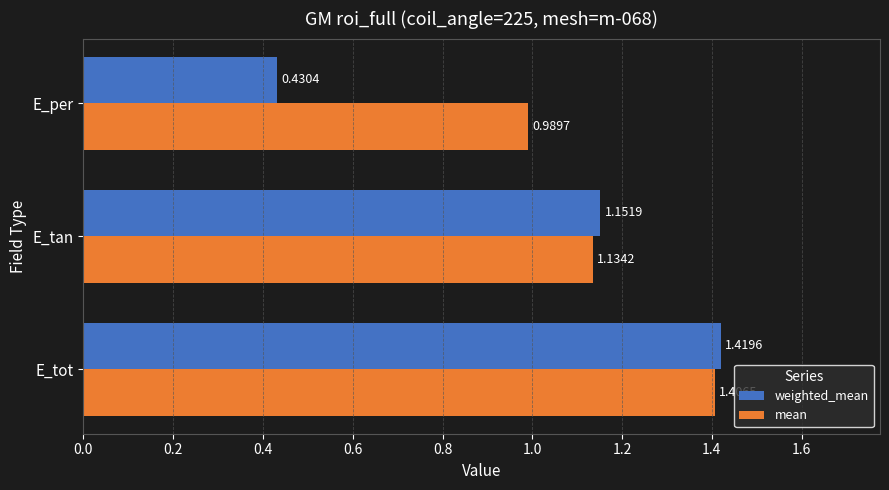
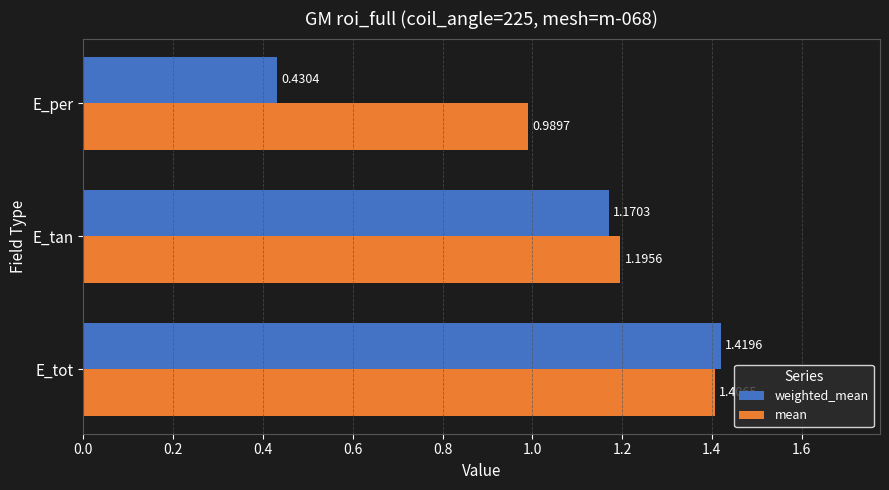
  {
    "weighted_mean": {
      "E_per": 0.4304,
-     "E_tan": 1.1519,
+     "E_tan": 1.1703,
      "E_tot": 1.4196
    },
    "mean": {
      "E_per": 0.9897,
-     "E_tan": 1.1342
+     "E_tan": 1.1956
    }
  }
